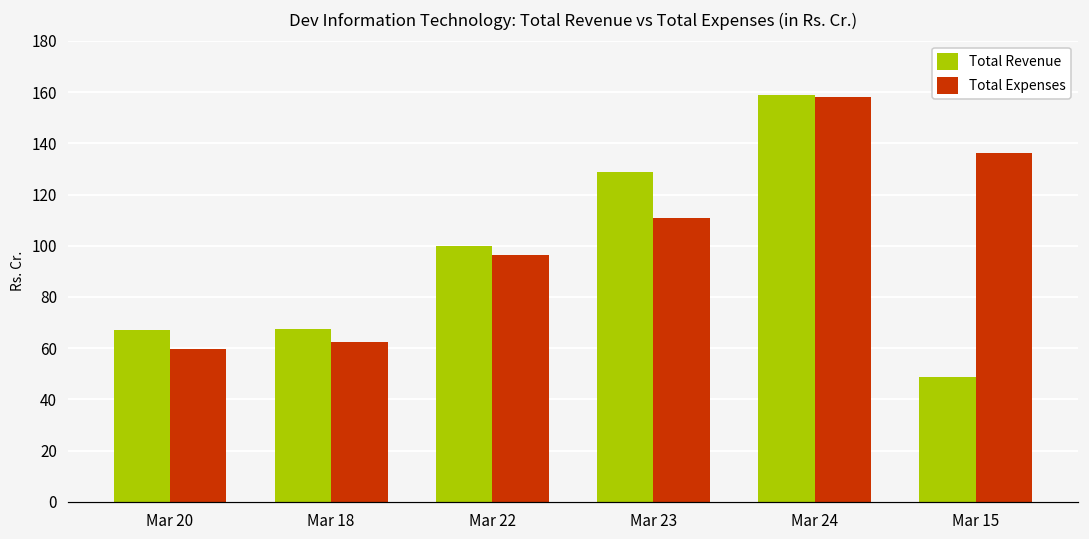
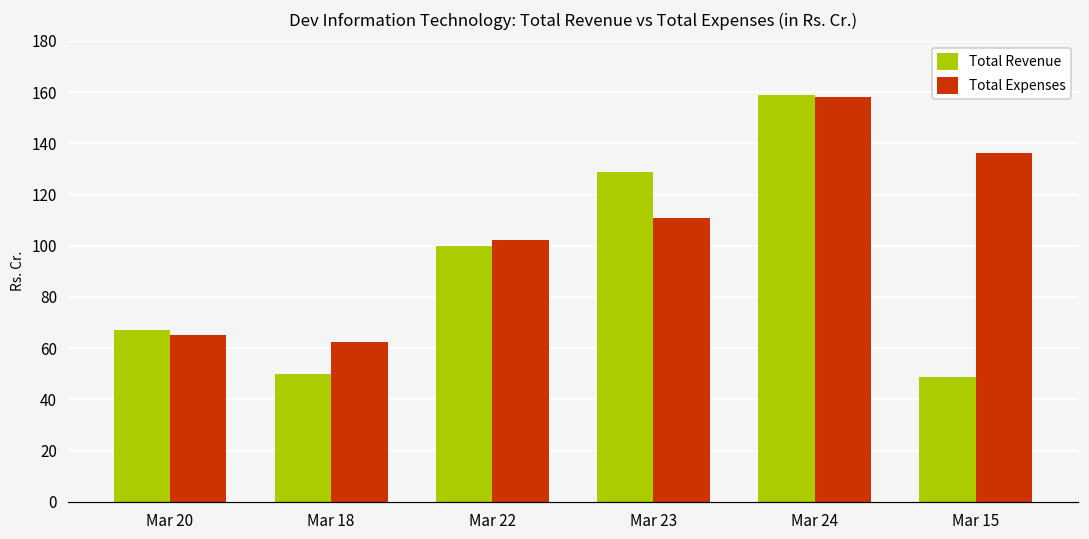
  {
    "Total Revenue": {
      "Mar 20": 67,
-     "Mar 18": 67,
+     "Mar 18": 50,
      "Mar 22": 100,
      "Mar 23": 129,
      "Mar 24": 159,
      "Mar 15": 49
    },
    "Total Expenses": {
-     "Mar 20": 60,
+     "Mar 20": 65,
      "Mar 18": 62,
-     "Mar 22": 96,
+     "Mar 22": 102,
      "Mar 23": 111,
      "Mar 24": 158,
      "Mar 15": 136
    }
  }
